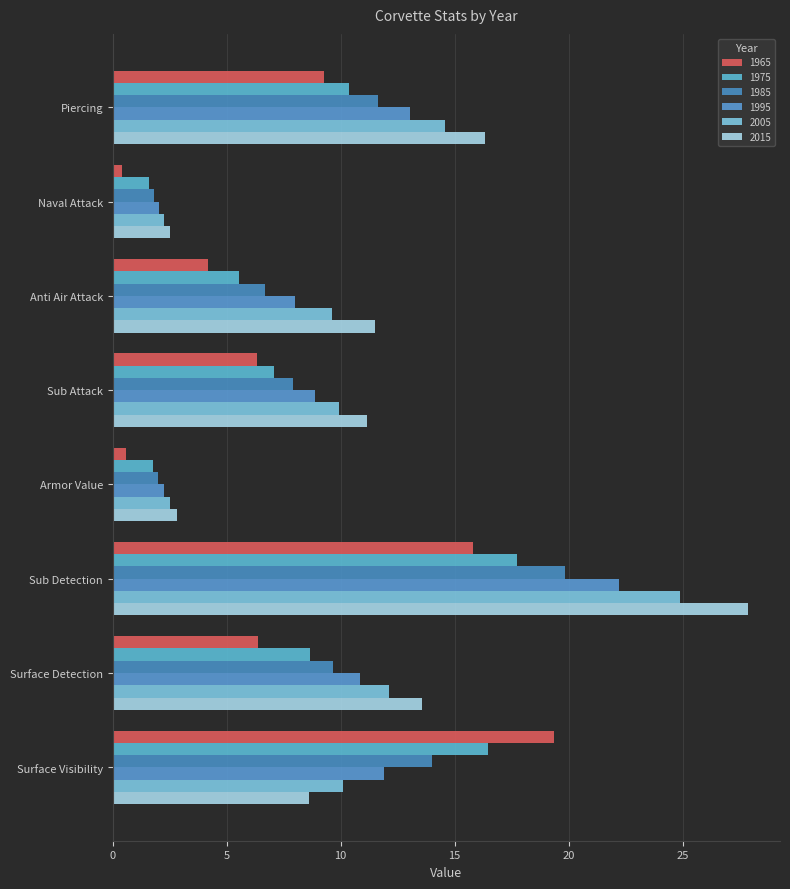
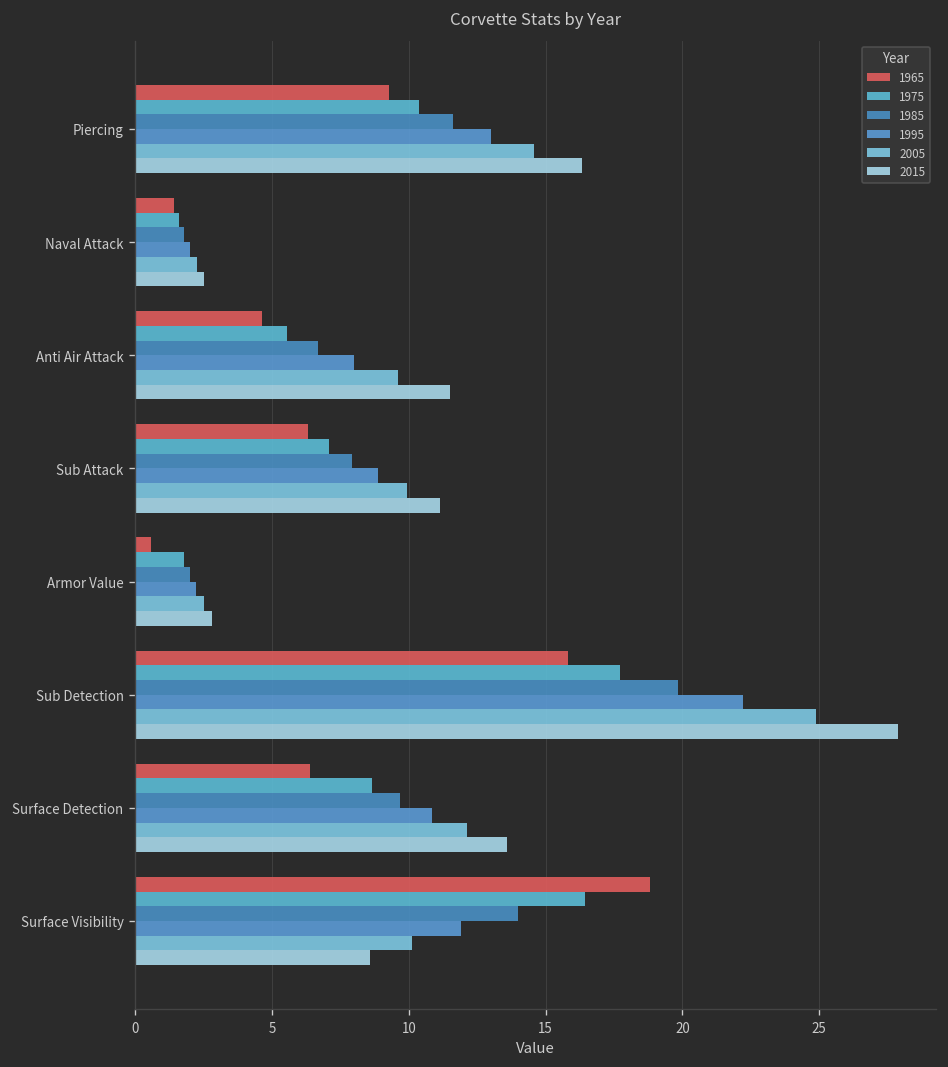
  {
    "1965": {
      "Piercing": 9.3,
-     "Naval Attack": 0.4,
-     "Anti Air Attack": 4.2,
+     "Naval Attack": 1.4,
+     "Anti Air Attack": 4.6,
      "Sub Attack": 6.3,
      "Armor Value": 0.6,
      "Sub Detection": 15.8,
      "Surface Detection": 6.4,
-     "Surface Visibility": 19.4
+     "Surface Visibility": 18.8
    }
  }
